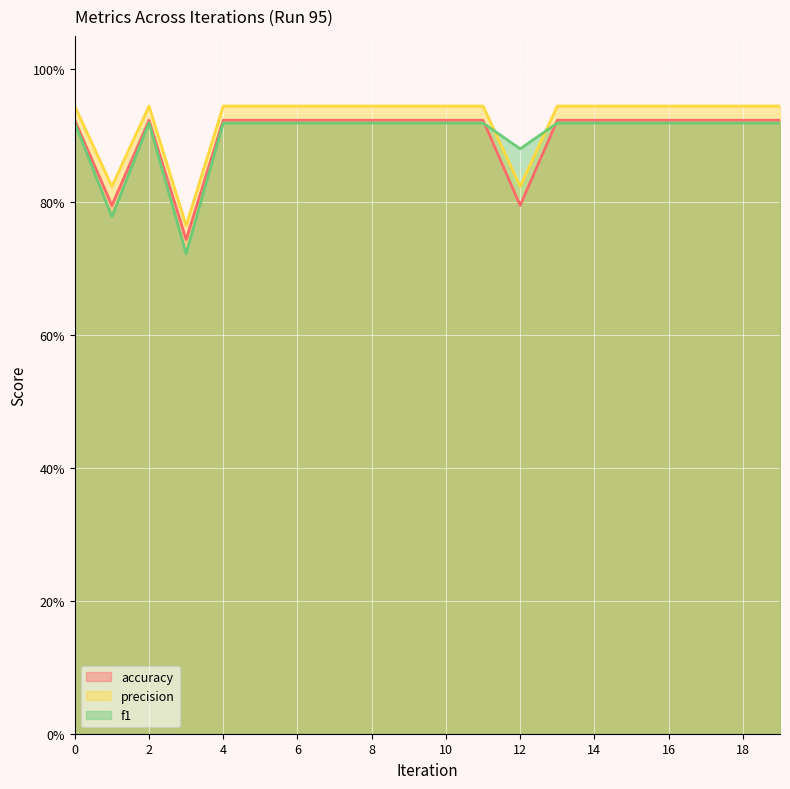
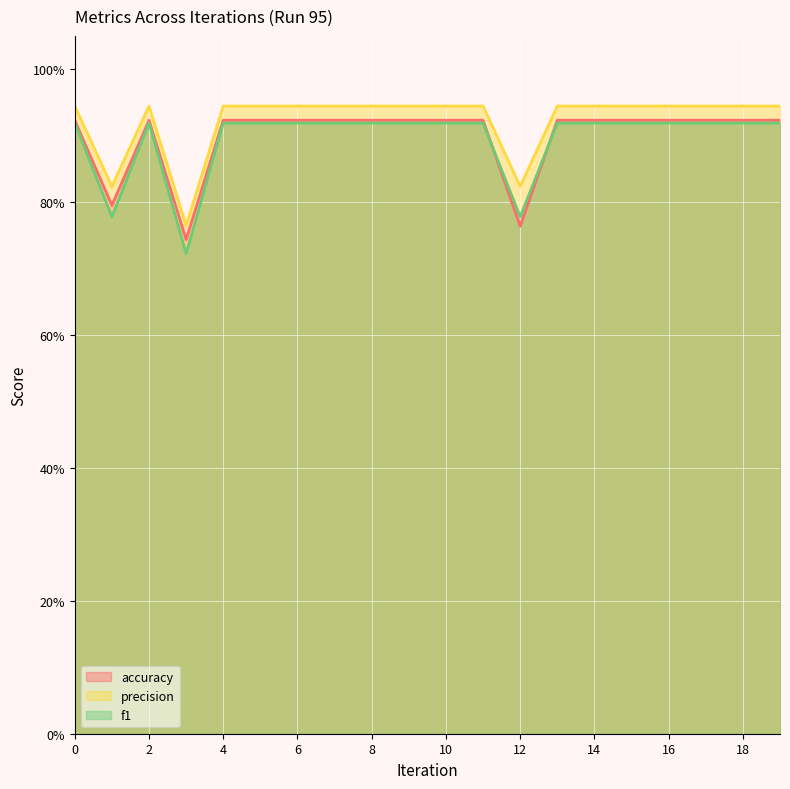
  {
    "accuracy": {
      "0": "92%",
      "2": "92%",
      "4": "92%",
      "6": "92%",
      "8": "92%",
      "10": "92%",
-     "12": "79%",
+     "12": "76%",
      "14": "92%",
      "16": "92%",
      "18": "92%"
    },
    "precision": {
      "0": "94%",
      "2": "94%",
      "4": "94%",
      "6": "94%",
      "8": "94%",
      "10": "94%",
      "12": "82%",
      "14": "94%",
      "16": "94%",
      "18": "94%"
    },
    "f1": {
      "0": "92%",
      "2": "92%",
      "4": "92%",
      "6": "92%",
      "8": "92%",
      "10": "92%",
-     "12": "88%",
+     "12": "78%",
      "14": "92%",
      "16": "92%",
      "18": "92%"
    }
  }
